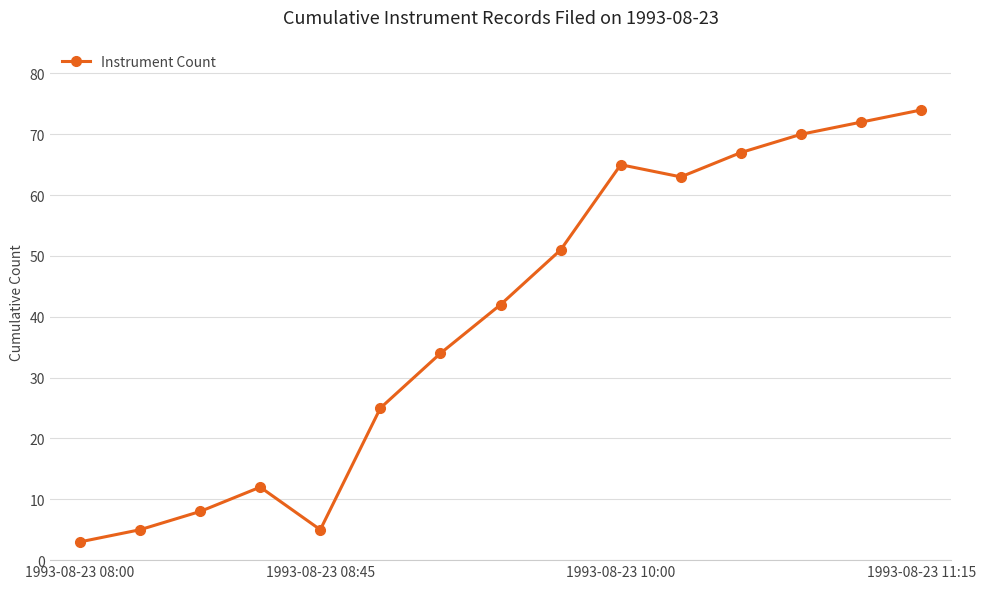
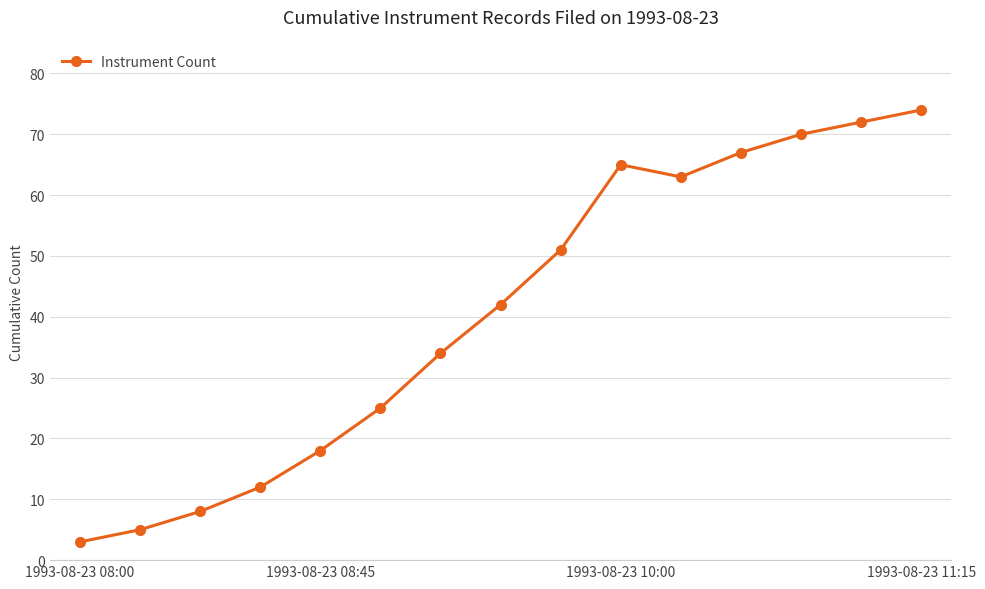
  {
    "1993-08-23 08:00": 3,
-   "1993-08-23 08:45": 5,
+   "1993-08-23 08:45": 18,
    "1993-08-23 10:00": 65,
    "1993-08-23 11:15": 74
  }
